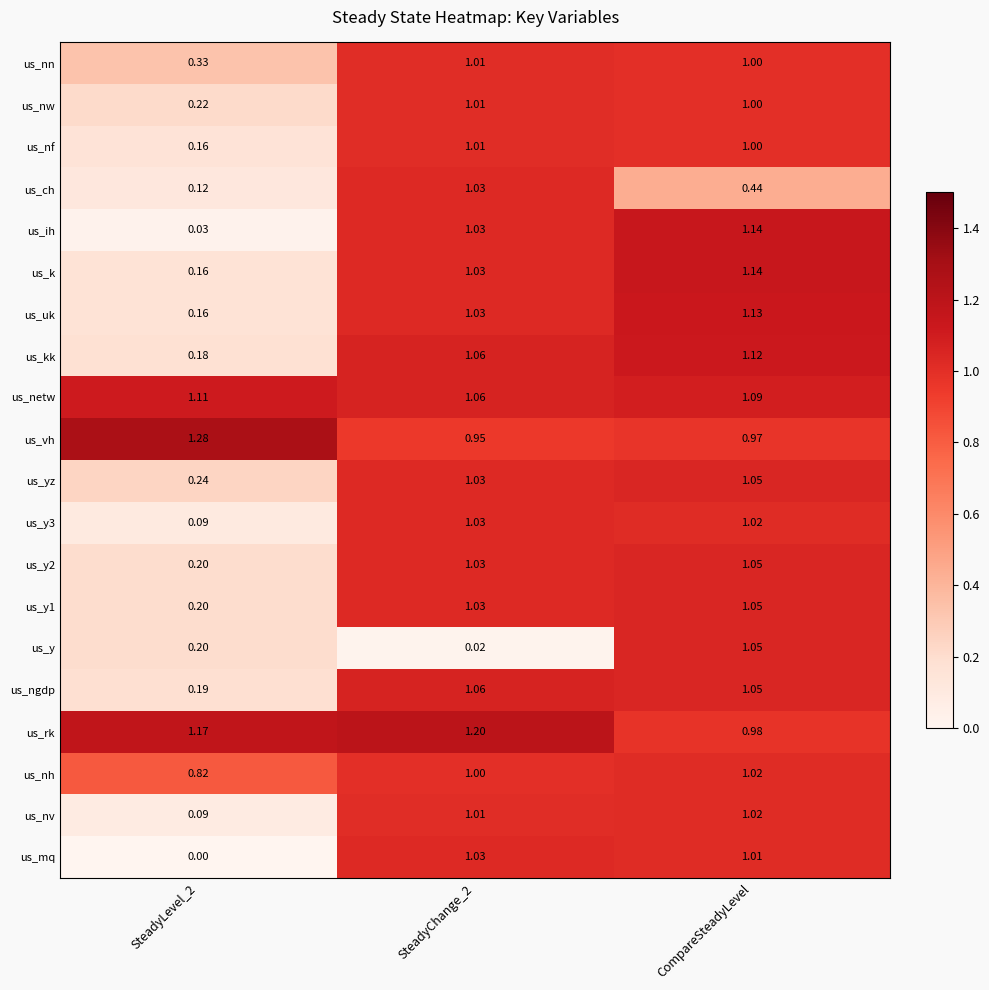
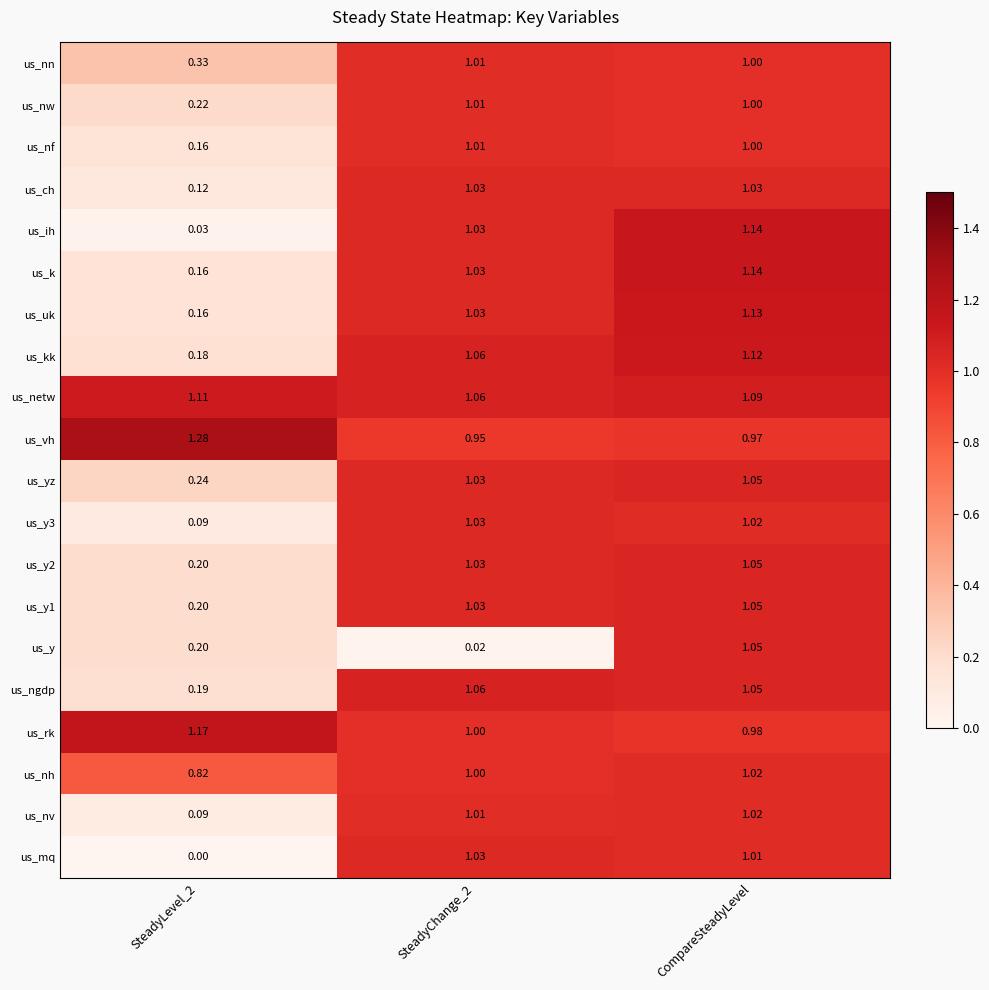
  {
    "us_nn": {
      "SteadyLevel_2": 0.33,
      "SteadyChange_2": 1.01,
      "CompareSteadyLevel": 1.00
    },
    "us_nw": {
      "SteadyLevel_2": 0.22,
      "SteadyChange_2": 1.01,
      "CompareSteadyLevel": 1.00
    },
    "us_nf": {
      "SteadyLevel_2": 0.16,
      "SteadyChange_2": 1.01,
      "CompareSteadyLevel": 1.00
    },
    "us_ch": {
      "SteadyLevel_2": 0.12,
      "SteadyChange_2": 1.03,
-     "CompareSteadyLevel": 0.44
+     "CompareSteadyLevel": 1.03
    },
    "us_ih": {
      "SteadyLevel_2": 0.03,
      "SteadyChange_2": 1.03,
      "CompareSteadyLevel": 1.14
    },
    "us_k": {
      "SteadyLevel_2": 0.16,
      "SteadyChange_2": 1.03,
      "CompareSteadyLevel": 1.14
    },
    "us_uk": {
      "SteadyLevel_2": 0.16,
      "SteadyChange_2": 1.03,
      "CompareSteadyLevel": 1.13
    },
    "us_kk": {
      "SteadyLevel_2": 0.18,
      "SteadyChange_2": 1.06,
      "CompareSteadyLevel": 1.12
    },
    "us_netw": {
      "SteadyLevel_2": 1.11,
      "SteadyChange_2": 1.06,
      "CompareSteadyLevel": 1.09
    },
    "us_vh": {
      "SteadyLevel_2": 1.28,
      "SteadyChange_2": 0.95,
      "CompareSteadyLevel": 0.97
    },
    "us_yz": {
      "SteadyLevel_2": 0.24,
      "SteadyChange_2": 1.03,
      "CompareSteadyLevel": 1.05
    },
    "us_y3": {
      "SteadyLevel_2": 0.09,
      "SteadyChange_2": 1.03,
      "CompareSteadyLevel": 1.02
    },
    "us_y2": {
      "SteadyLevel_2": 0.20,
      "SteadyChange_2": 1.03,
      "CompareSteadyLevel": 1.05
    },
    "us_y1": {
      "SteadyLevel_2": 0.20,
      "SteadyChange_2": 1.03,
      "CompareSteadyLevel": 1.05
    },
    "us_y": {
      "SteadyLevel_2": 0.20,
      "SteadyChange_2": 0.02,
      "CompareSteadyLevel": 1.05
    },
    "us_ngdp": {
      "SteadyLevel_2": 0.19,
      "SteadyChange_2": 1.06,
      "CompareSteadyLevel": 1.05
    },
    "us_rk": {
      "SteadyLevel_2": 1.17,
-     "SteadyChange_2": 1.20,
+     "SteadyChange_2": 1.00,
      "CompareSteadyLevel": 0.98
    },
    "us_nh": {
      "SteadyLevel_2": 0.82,
      "SteadyChange_2": 1.00,
      "CompareSteadyLevel": 1.02
    },
    "us_nv": {
      "SteadyLevel_2": 0.09,
      "SteadyChange_2": 1.01,
      "CompareSteadyLevel": 1.02
    },
    "us_mq": {
      "SteadyLevel_2": 0.00,
      "SteadyChange_2": 1.03,
      "CompareSteadyLevel": 1.01
    }
  }
